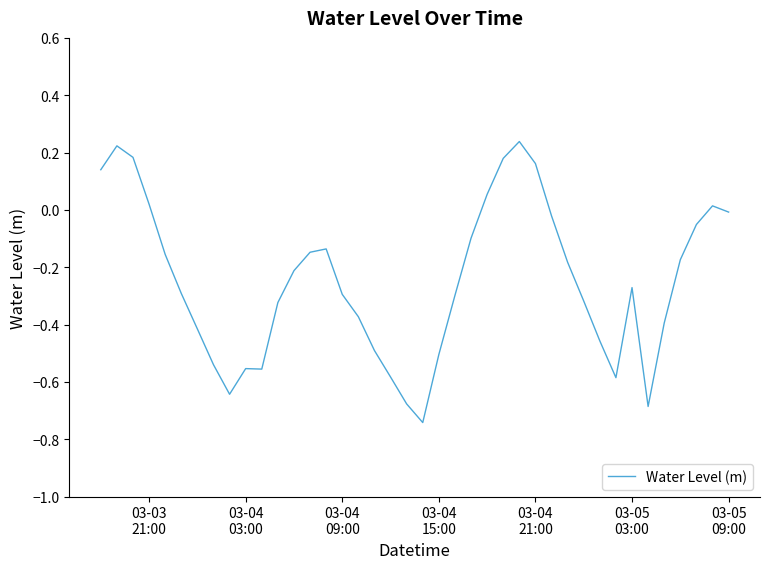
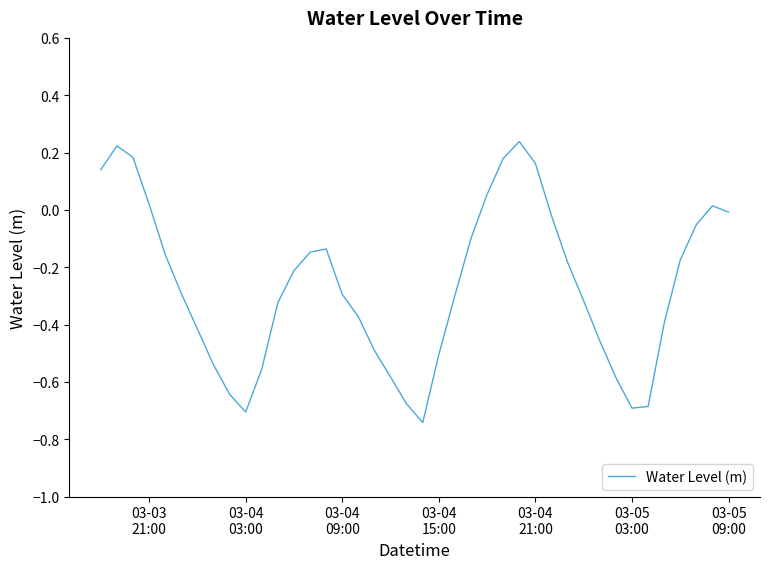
  {
    "03-03 21:00": 0.02,
-   "03-04 03:00": -0.55,
+   "03-04 03:00": -0.71,
    "03-04 09:00": -0.29,
    "03-04 15:00": -0.50,
    "03-04 21:00": 0.16,
-   "03-05 03:00": -0.27,
+   "03-05 03:00": -0.69,
    "03-05 09:00": -0.01
  }
